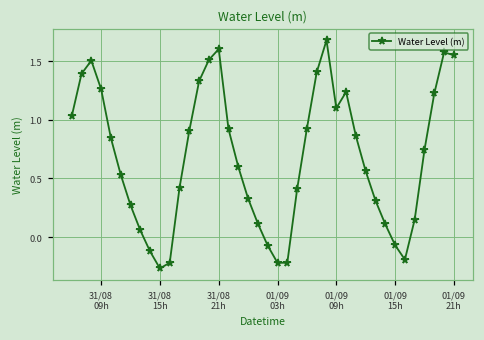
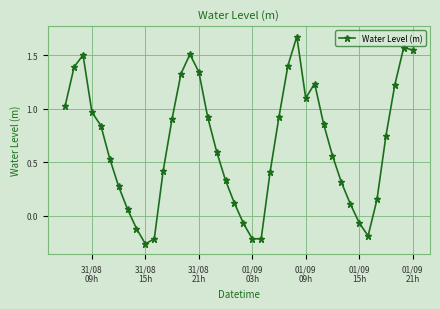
  {
-   "31/08 09h": 1.26,
+   "31/08 09h": 0.97,
    "31/08 15h": -0.27,
-   "31/08 21h": 1.60,
+   "31/08 21h": 1.35,
    "01/09 03h": -0.22,
    "01/09 09h": 1.10,
    "01/09 15h": -0.07,
    "01/09 21h": 1.55
  }
